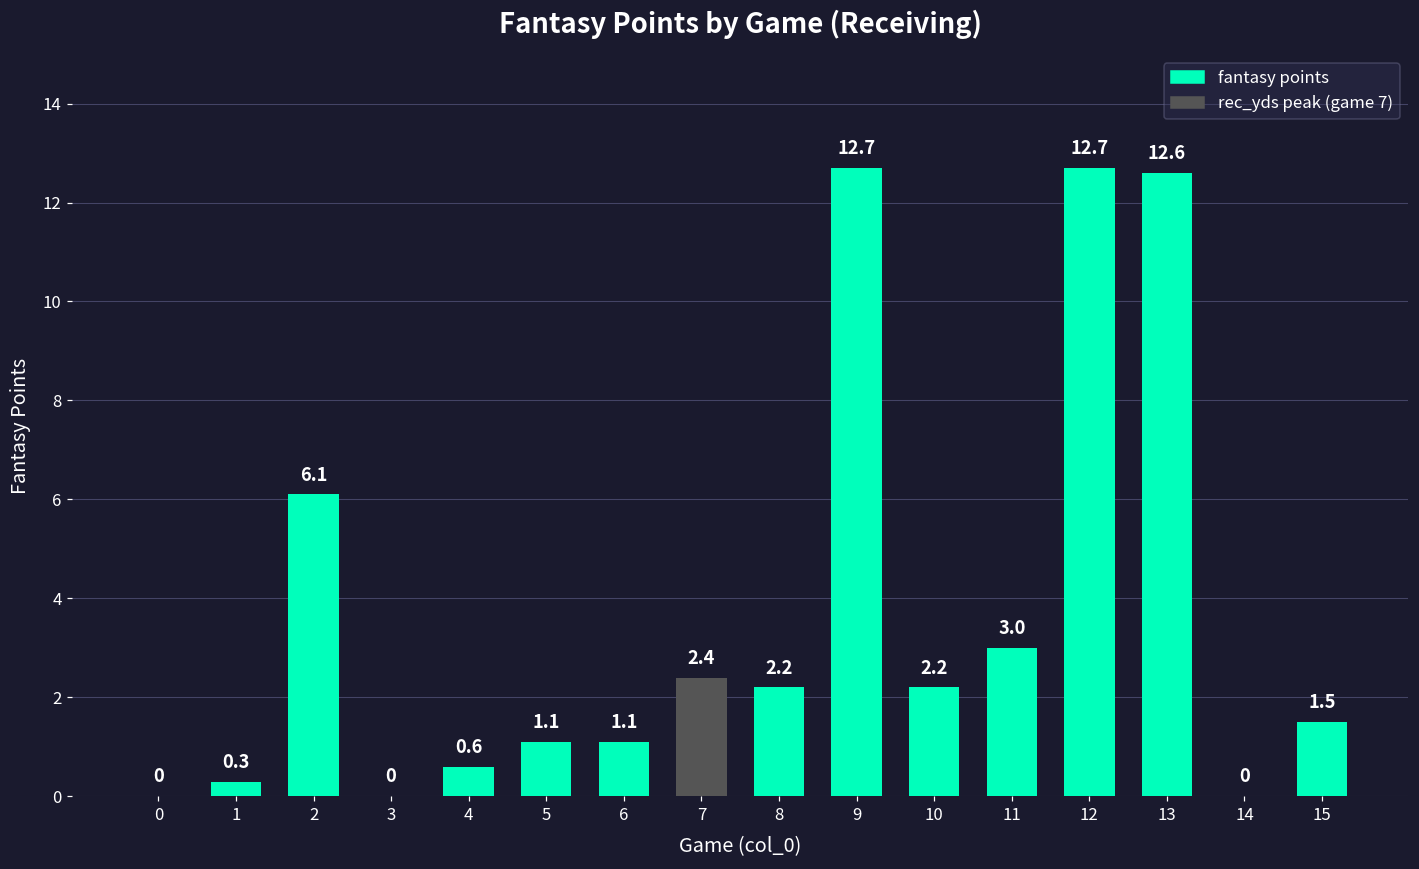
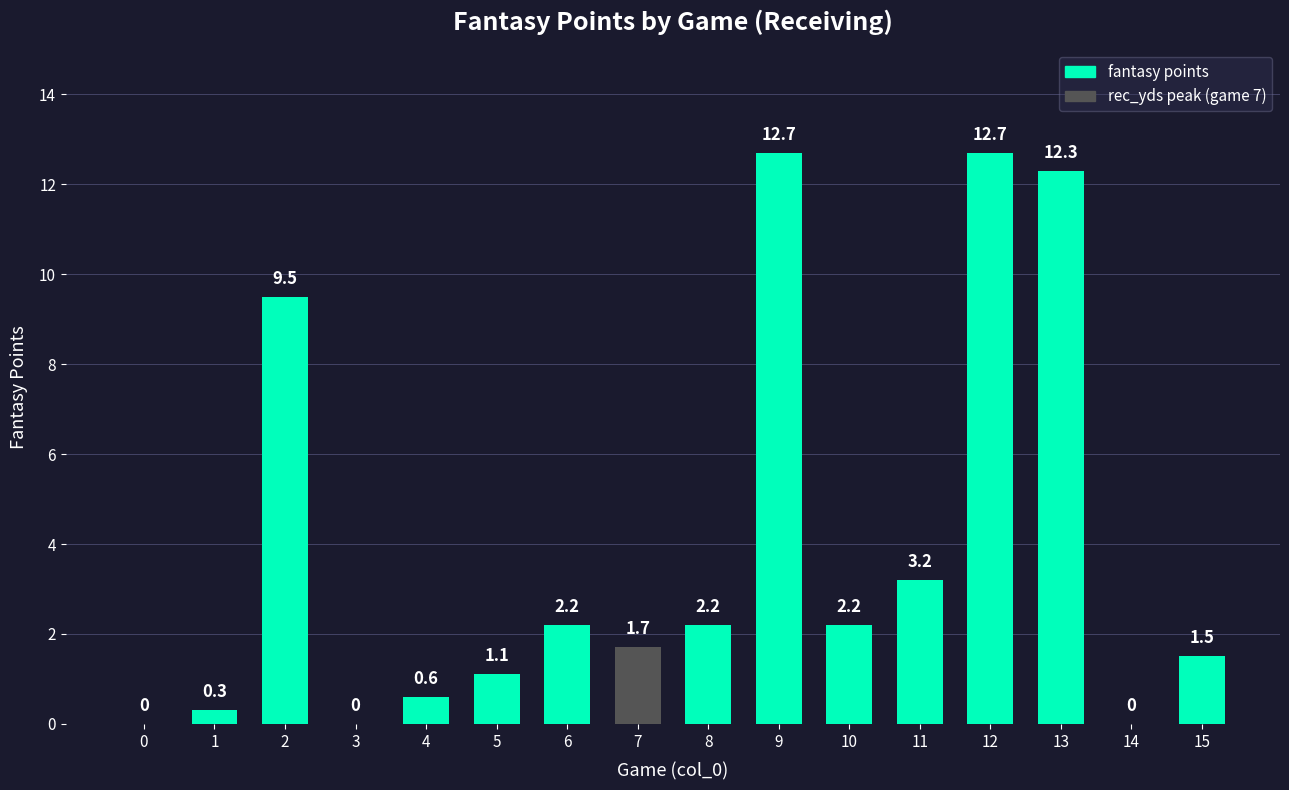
  {
    "0": 0,
    "1": 0.3,
-   "2": 6.1,
+   "2": 9.5,
    "3": 0,
    "4": 0.6,
    "5": 1.1,
-   "6": 1.1,
-   "7": 2.4,
+   "6": 2.2,
+   "7": 1.7,
    "8": 2.2,
    "9": 12.7,
    "10": 2.2,
-   "11": 3.0,
+   "11": 3.2,
    "12": 12.7,
-   "13": 12.6,
+   "13": 12.3,
    "14": 0,
    "15": 1.5
  }
